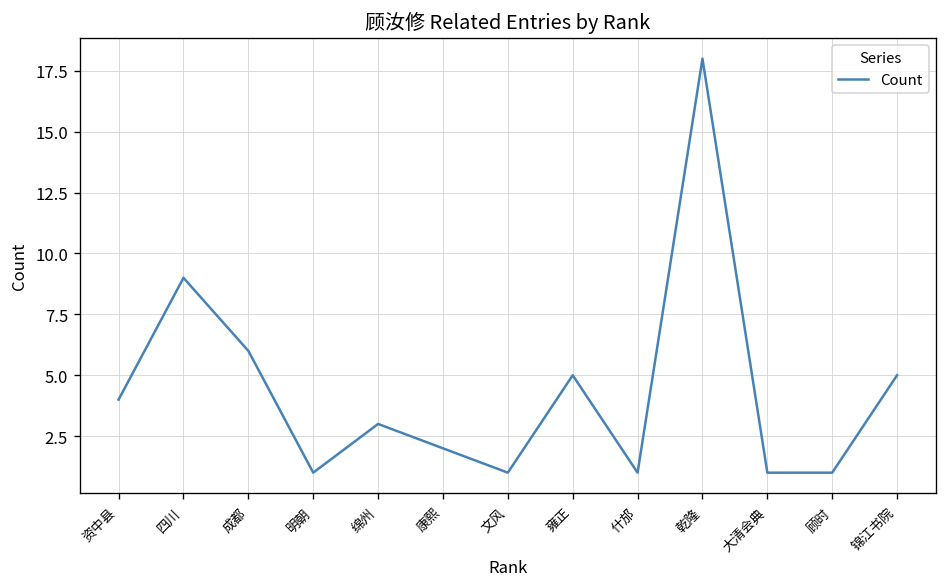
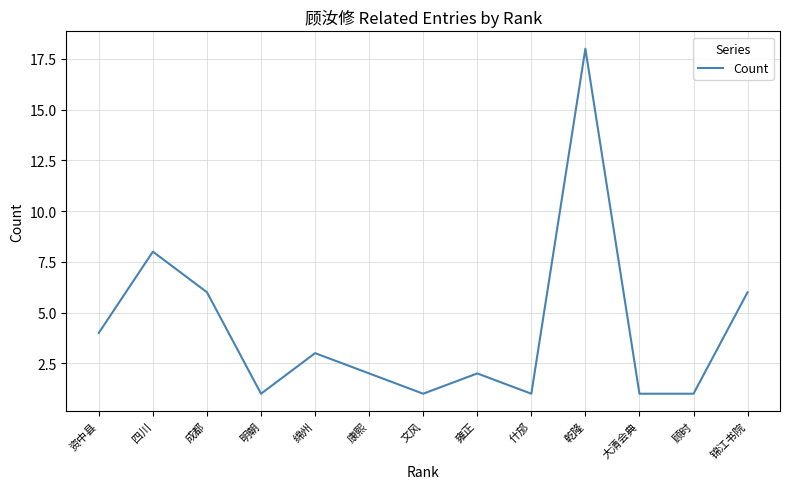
  {
    "资中县": 4,
-   "四川": 9,
+   "四川": 8,
    "成都": 6,
    "明朝": 1,
    "绵州": 3,
    "康熙": 2,
    "文风": 1,
-   "雍正": 5,
+   "雍正": 2,
    "什邡": 1,
    "乾隆": 18,
    "大清会典": 1,
    "顾时": 1,
-   "锦江书院": 5
+   "锦江书院": 6
  }
